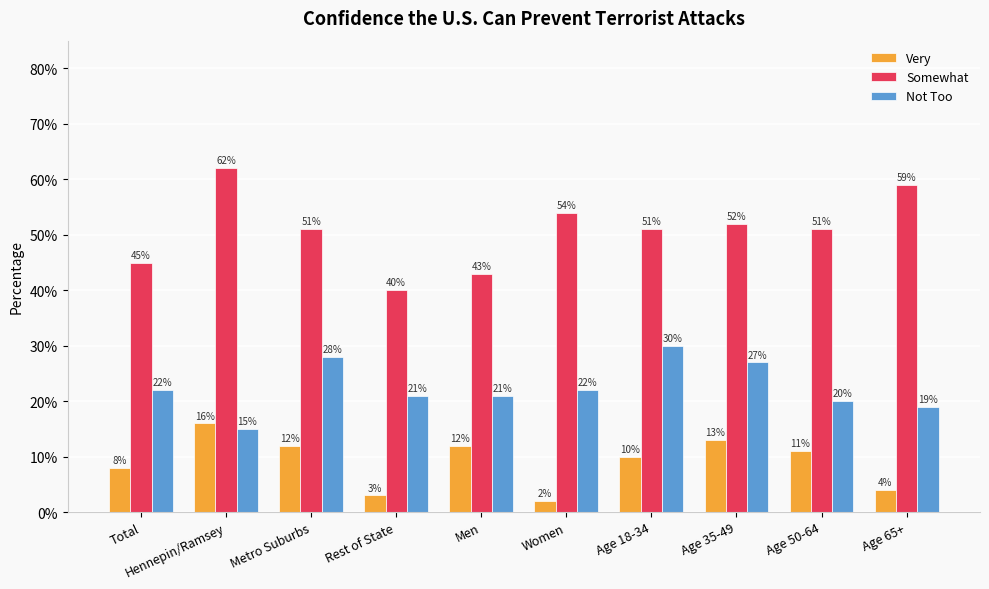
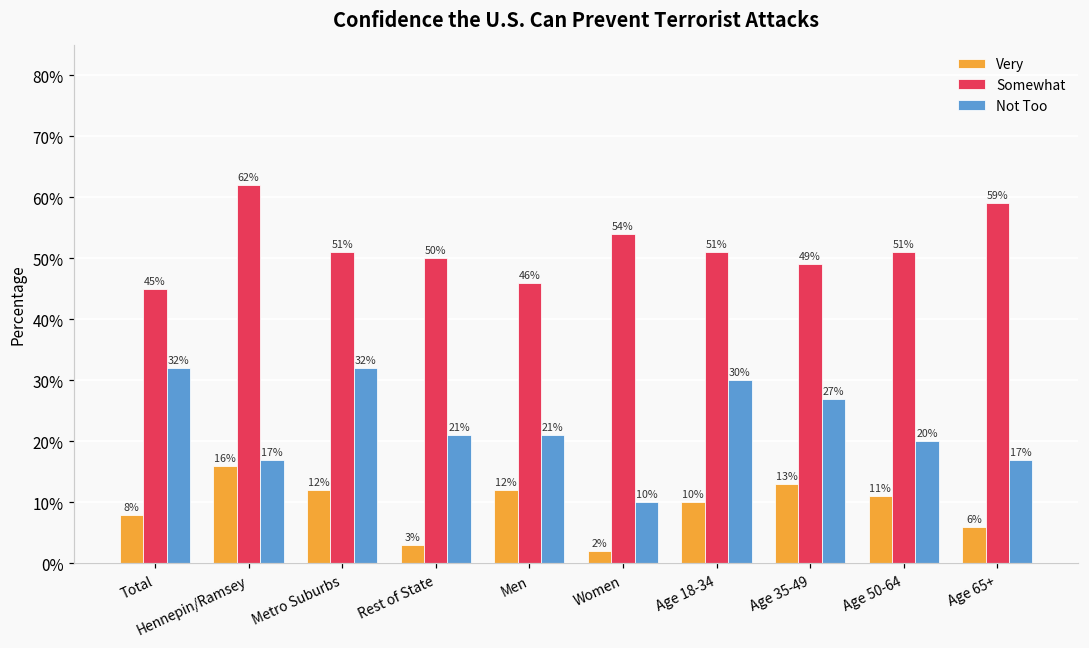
  {
    "Very": {
      "Total": "8%",
      "Hennepin/Ramsey": "16%",
      "Metro Suburbs": "12%",
      "Rest of State": "3%",
      "Men": "12%",
      "Women": "2%",
      "Age 18-34": "10%",
      "Age 35-49": "13%",
      "Age 50-64": "11%",
-     "Age 65+": "4%"
+     "Age 65+": "6%"
    },
    "Somewhat": {
      "Total": "45%",
      "Hennepin/Ramsey": "62%",
      "Metro Suburbs": "51%",
-     "Rest of State": "40%",
-     "Men": "43%",
+     "Rest of State": "50%",
+     "Men": "46%",
      "Women": "54%",
      "Age 18-34": "51%",
-     "Age 35-49": "52%",
+     "Age 35-49": "49%",
      "Age 50-64": "51%",
      "Age 65+": "59%"
    },
    "Not Too": {
-     "Total": "22%",
-     "Hennepin/Ramsey": "15%",
-     "Metro Suburbs": "28%",
+     "Total": "32%",
+     "Hennepin/Ramsey": "17%",
+     "Metro Suburbs": "32%",
      "Rest of State": "21%",
      "Men": "21%",
-     "Women": "22%",
+     "Women": "10%",
      "Age 18-34": "30%",
      "Age 35-49": "27%",
      "Age 50-64": "20%",
-     "Age 65+": "19%"
+     "Age 65+": "17%"
    }
  }
